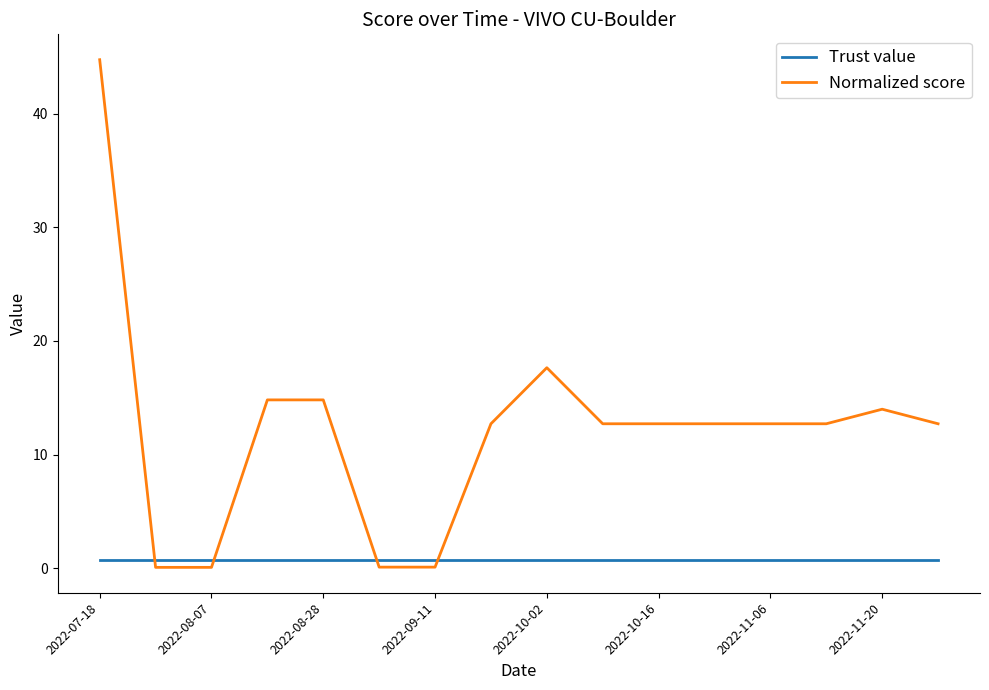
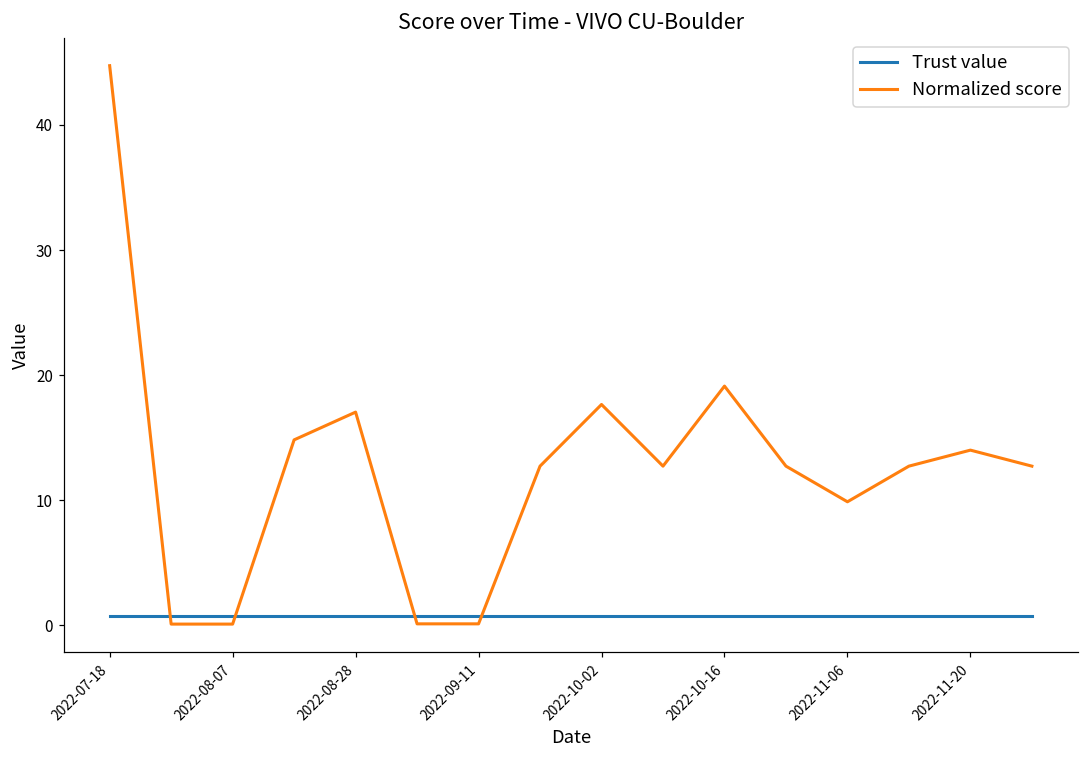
  {
    "Trust value": {
      "2022-07-18": 0.8,
      "2022-08-07": 0.8,
      "2022-08-28": 0.8,
      "2022-09-11": 0.8,
      "2022-10-02": 0.8,
      "2022-10-16": 0.8,
      "2022-11-06": 0.8,
      "2022-11-20": 0.8
    },
    "Normalized score": {
      "2022-07-18": 44.7,
      "2022-08-07": 0.1,
-     "2022-08-28": 14.8,
+     "2022-08-28": 17.0,
      "2022-09-11": 0.1,
      "2022-10-02": 17.7,
-     "2022-10-16": 12.7,
-     "2022-11-06": 12.7,
+     "2022-10-16": 19.1,
+     "2022-11-06": 9.9,
      "2022-11-20": 14.0
    }
  }
